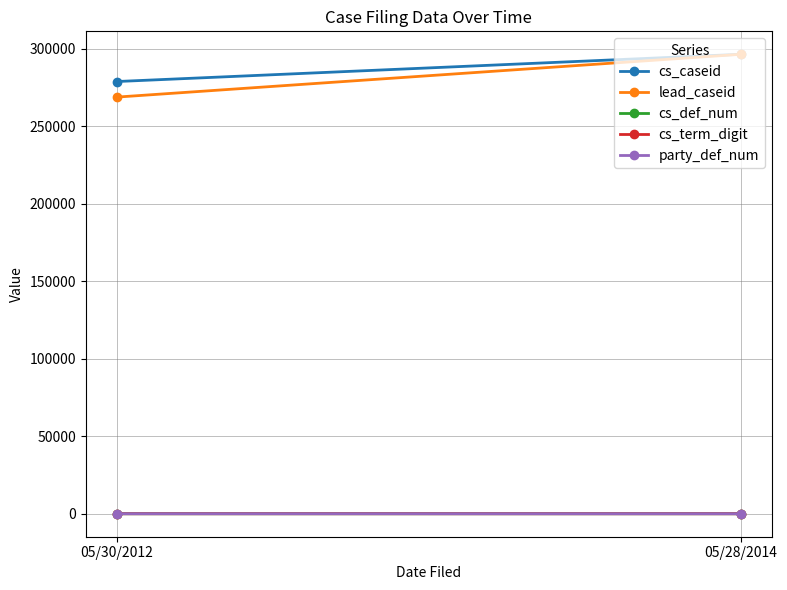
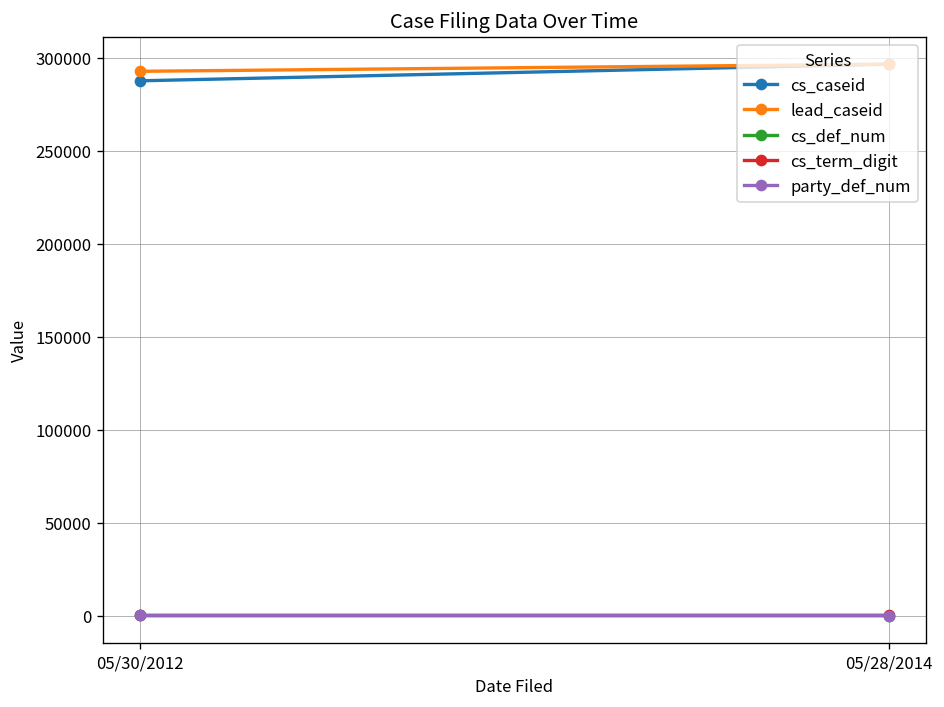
  {
    "cs_caseid": {
-     "05/30/2012": 279000
+     "05/30/2012": 288000
    },
    "lead_caseid": {
-     "05/30/2012": 269000
+     "05/30/2012": 293000
    },
    "party_def_num": {
      "05/30/2012": 0,
      "05/28/2014": 0
    }
  }
